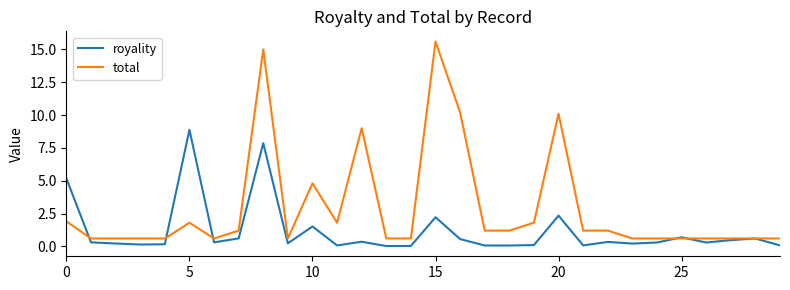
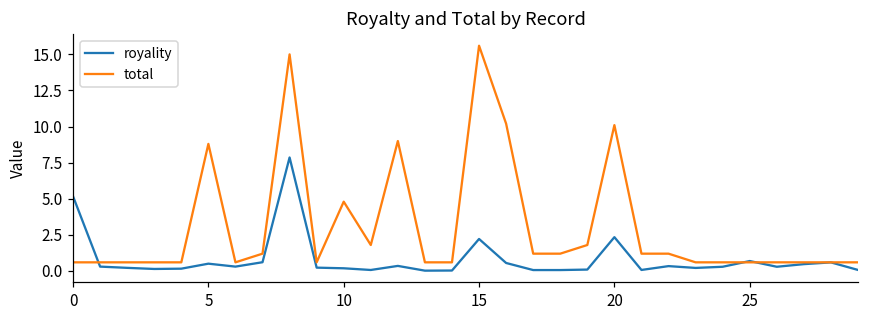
  {
    "royality": {
      "0": 5.2,
-     "5": 8.9,
-     "10": 1.5,
+     "5": 0.5,
+     "10": 0.2,
      "15": 2.2,
      "20": 2.3
    },
    "total": {
-     "0": 1.9,
-     "5": 1.8,
+     "0": 0.6,
+     "5": 8.8,
      "10": 4.8,
      "15": 15.6,
      "20": 10.1
    }
  }
